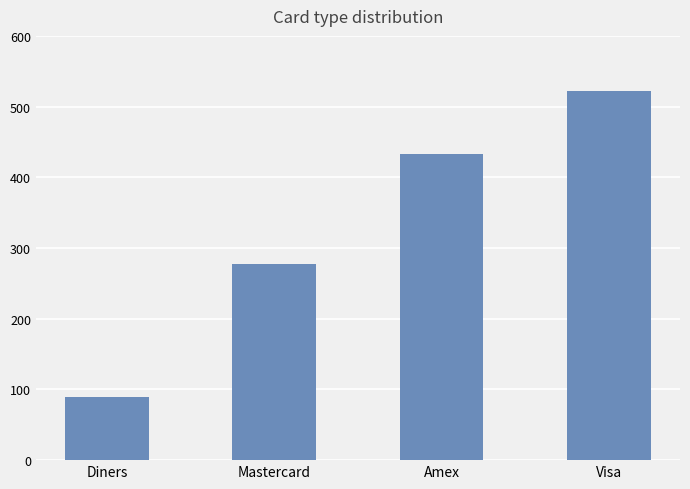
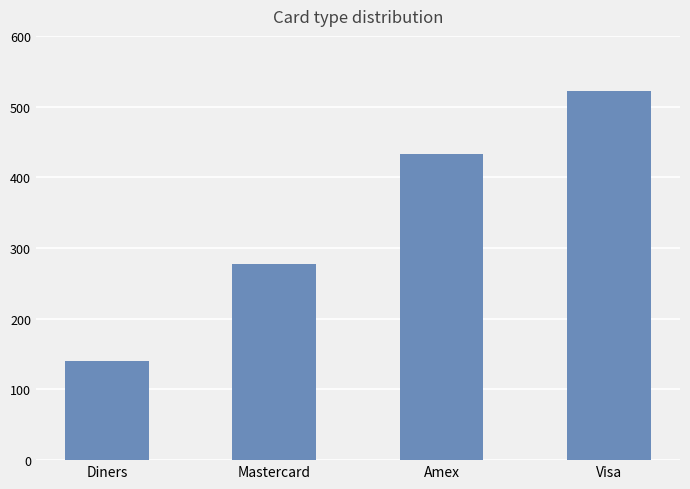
  {
-   "Diners": 90,
+   "Diners": 140,
    "Mastercard": 280,
    "Amex": 430,
    "Visa": 520
  }
